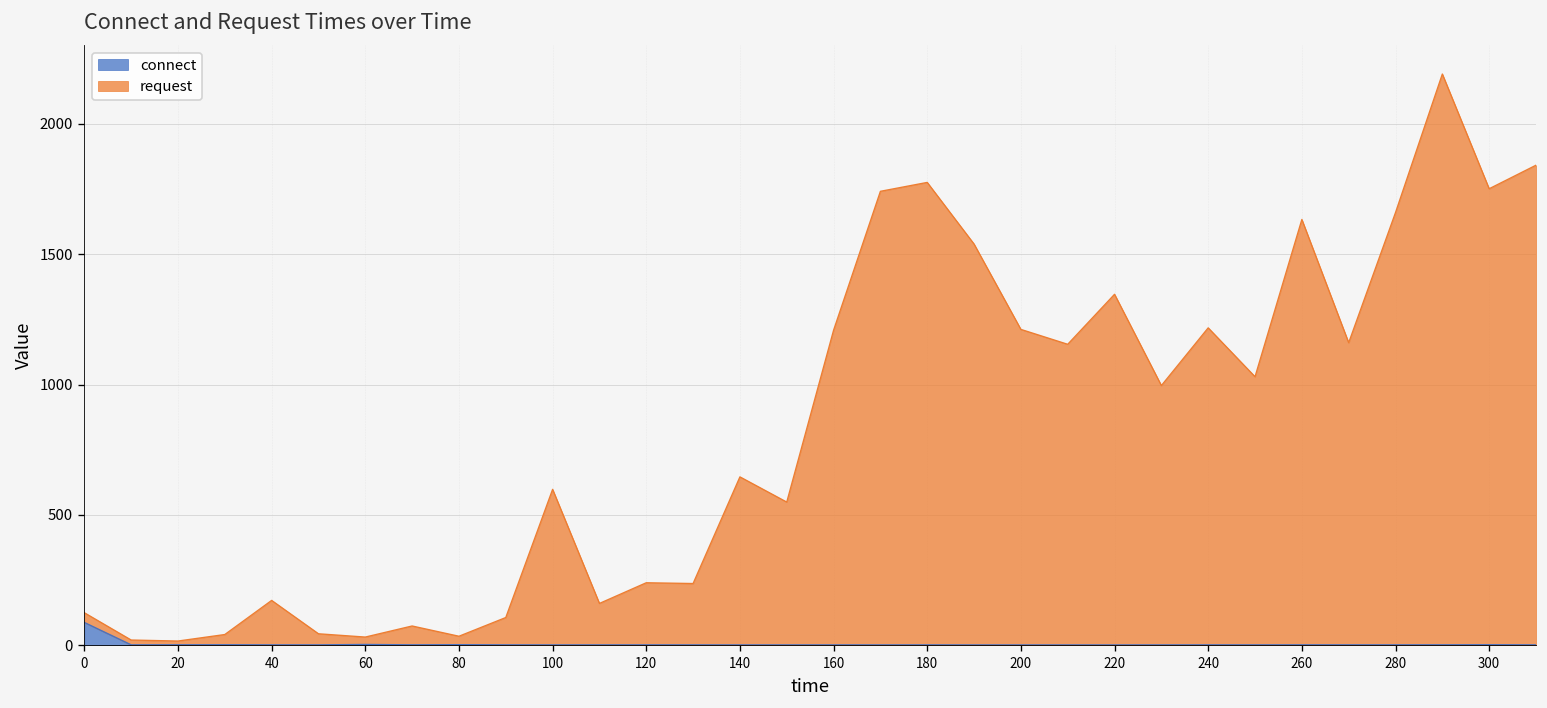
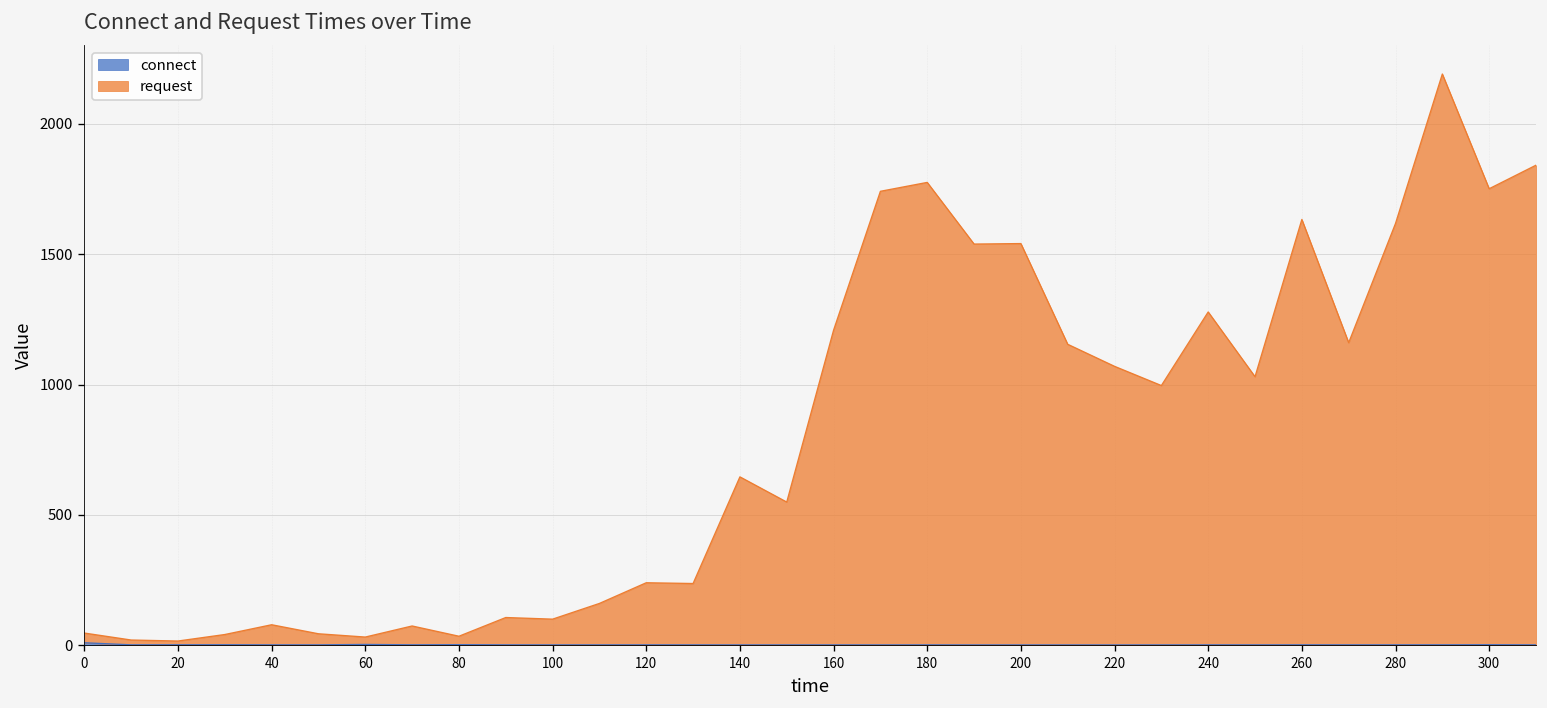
  {
    "connect": {
-     "0": 90,
+     "0": 10,
      "20": 0,
      "40": 0,
      "60": 0,
      "80": 0,
      "100": 0,
      "120": 0,
      "140": 0,
      "160": 0,
      "180": 0,
      "200": 0,
      "220": 0,
      "240": 0,
      "260": 0,
      "280": 0,
      "300": 0
    },
    "request": {
      "0": 40,
      "20": 10,
-     "40": 170,
+     "40": 80,
      "60": 30,
      "80": 30,
-     "100": 600,
+     "100": 100,
      "120": 240,
      "140": 640,
      "160": 1210,
      "180": 1770,
-     "200": 1210,
-     "220": 1340,
-     "240": 1220,
+     "200": 1540,
+     "220": 1070,
+     "240": 1280,
      "260": 1630,
-     "280": 1660,
+     "280": 1620,
      "300": 1750
    }
  }
